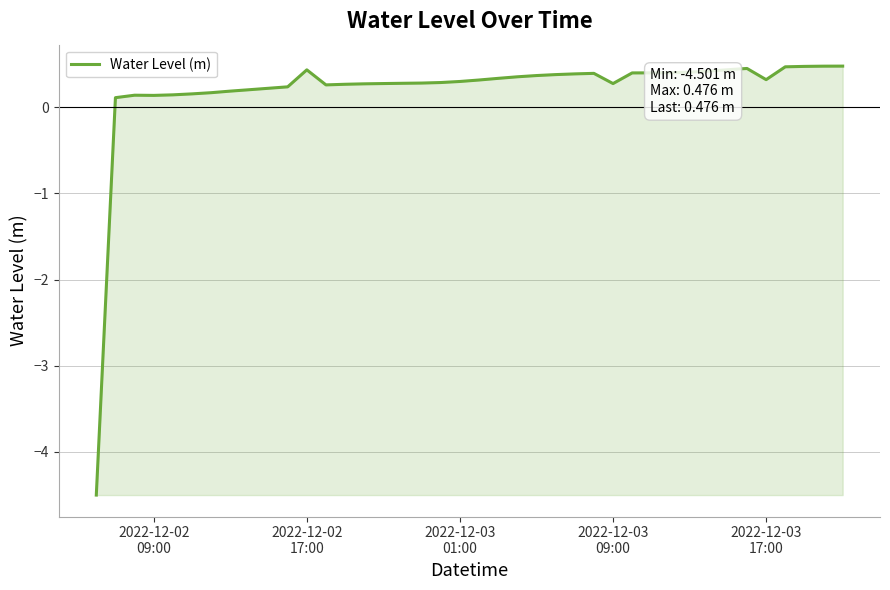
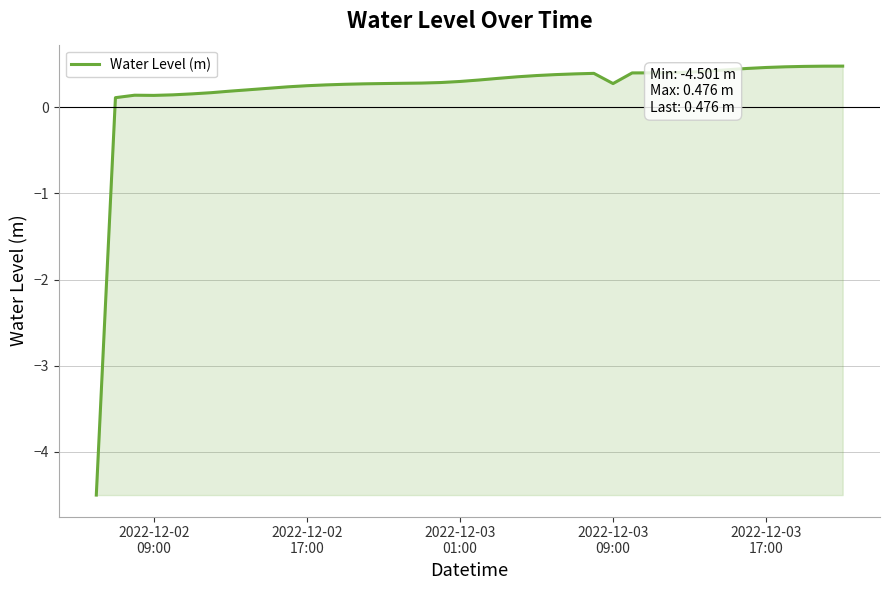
  {
    "2022-12-02 09:00": 0.1,
-   "2022-12-02 17:00": 0.4,
+   "2022-12-02 17:00": 0.2,
    "2022-12-03 01:00": 0.3,
    "2022-12-03 09:00": 0.3,
-   "2022-12-03 17:00": 0.3
+   "2022-12-03 17:00": 0.5
  }
